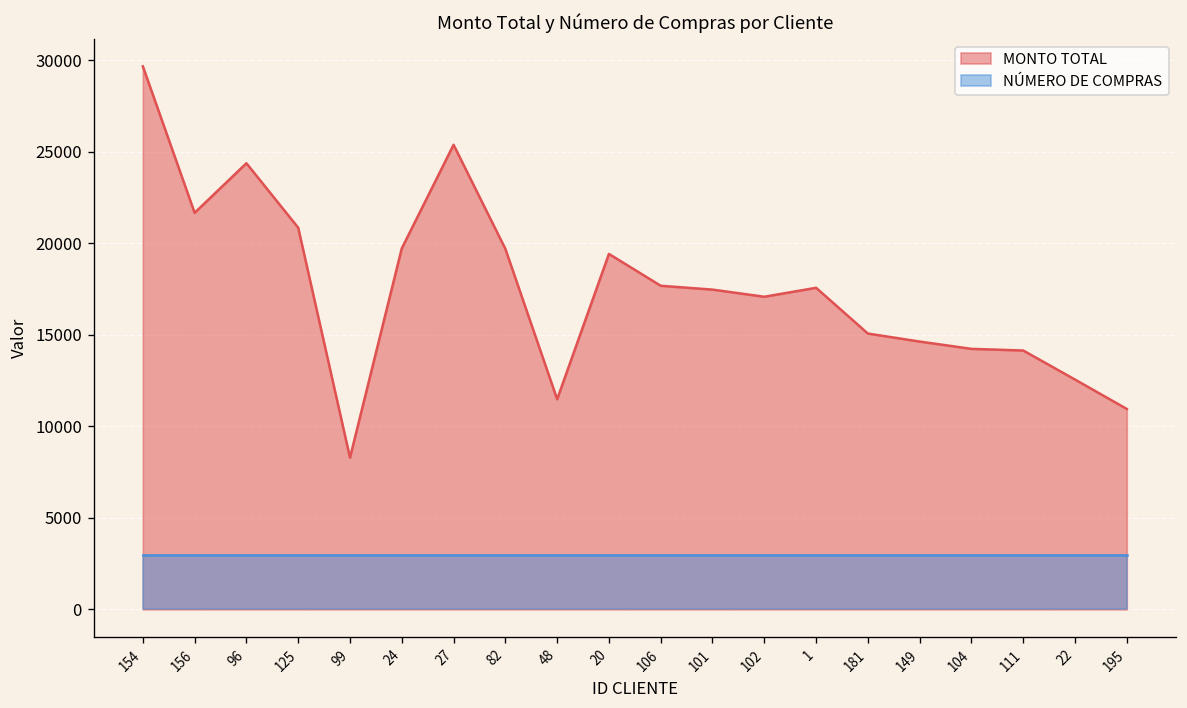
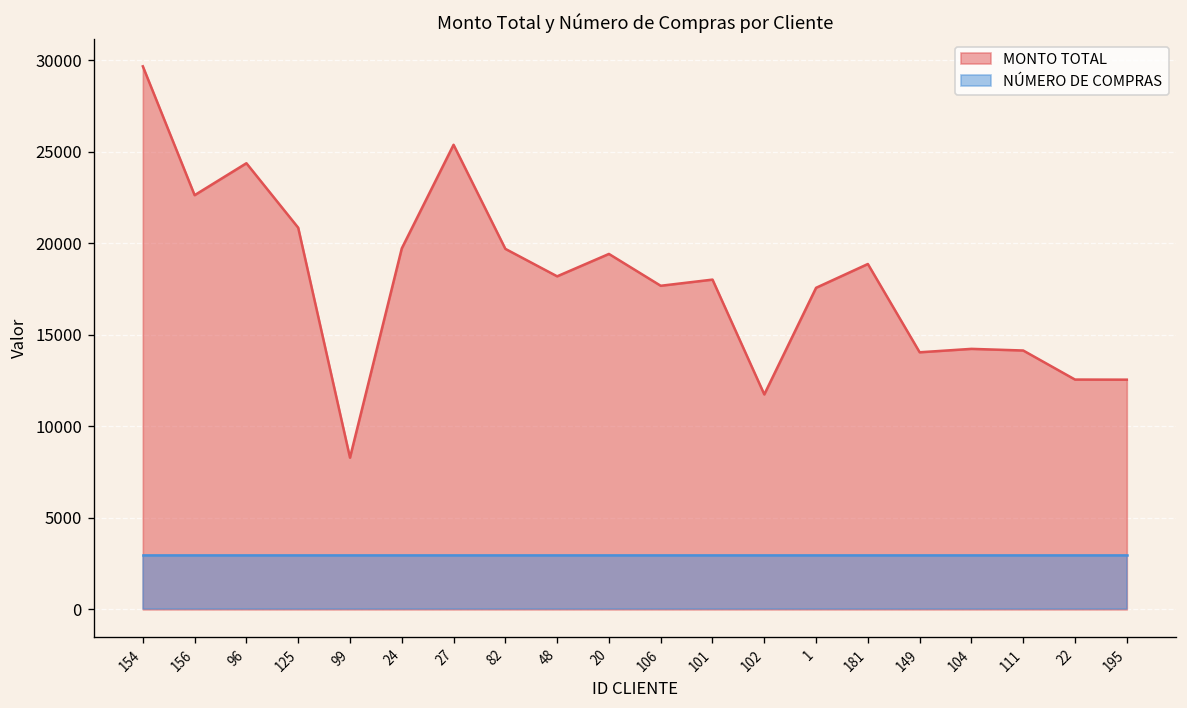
  {
    "MONTO TOTAL": {
      "154": 29700,
-     "156": 21700,
+     "156": 22600,
      "96": 24400,
      "125": 20900,
      "99": 8300,
      "24": 19700,
      "27": 25400,
      "82": 19700,
-     "48": 11500,
+     "48": 18200,
      "20": 19400,
      "106": 17700,
-     "101": 17500,
-     "102": 17100,
+     "101": 18000,
+     "102": 11700,
      "1": 17600,
-     "181": 15100,
-     "149": 14600,
+     "181": 18900,
+     "149": 14000,
      "104": 14200,
      "111": 14100,
      "22": 12600,
-     "195": 11000
+     "195": 12600
    },
    "NÚMERO DE COMPRAS": {
      "154": 3000,
      "156": 3000,
      "96": 3000,
      "125": 3000,
      "99": 3000,
      "24": 3000,
      "27": 3000,
      "82": 3000,
      "48": 3000,
      "20": 3000,
      "106": 3000,
      "101": 3000,
      "102": 3000,
      "1": 3000,
      "181": 3000,
      "149": 3000,
      "104": 3000,
      "111": 3000,
      "22": 3000,
      "195": 3000
    }
  }
